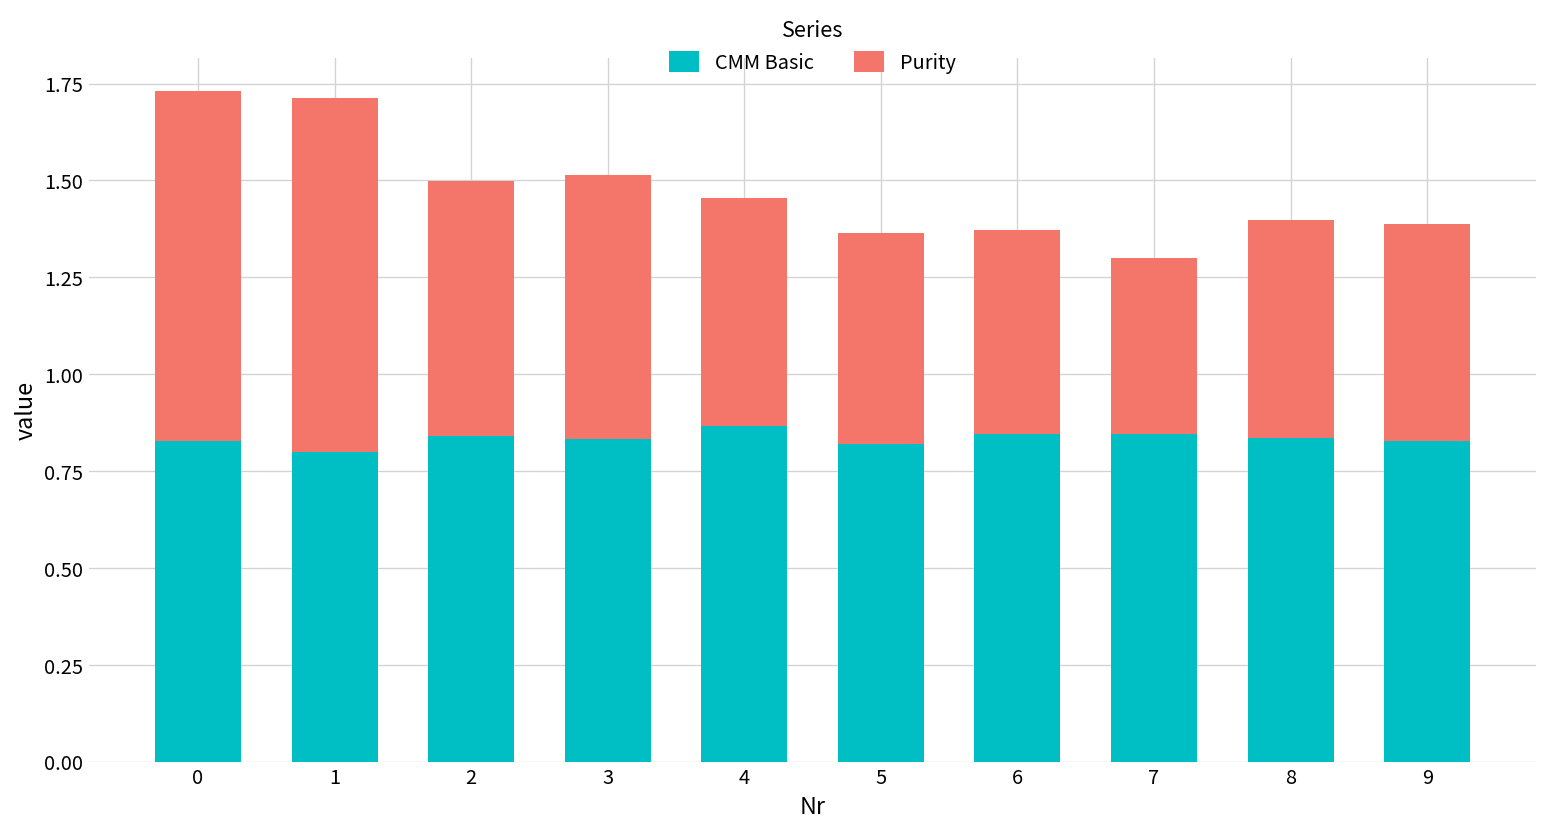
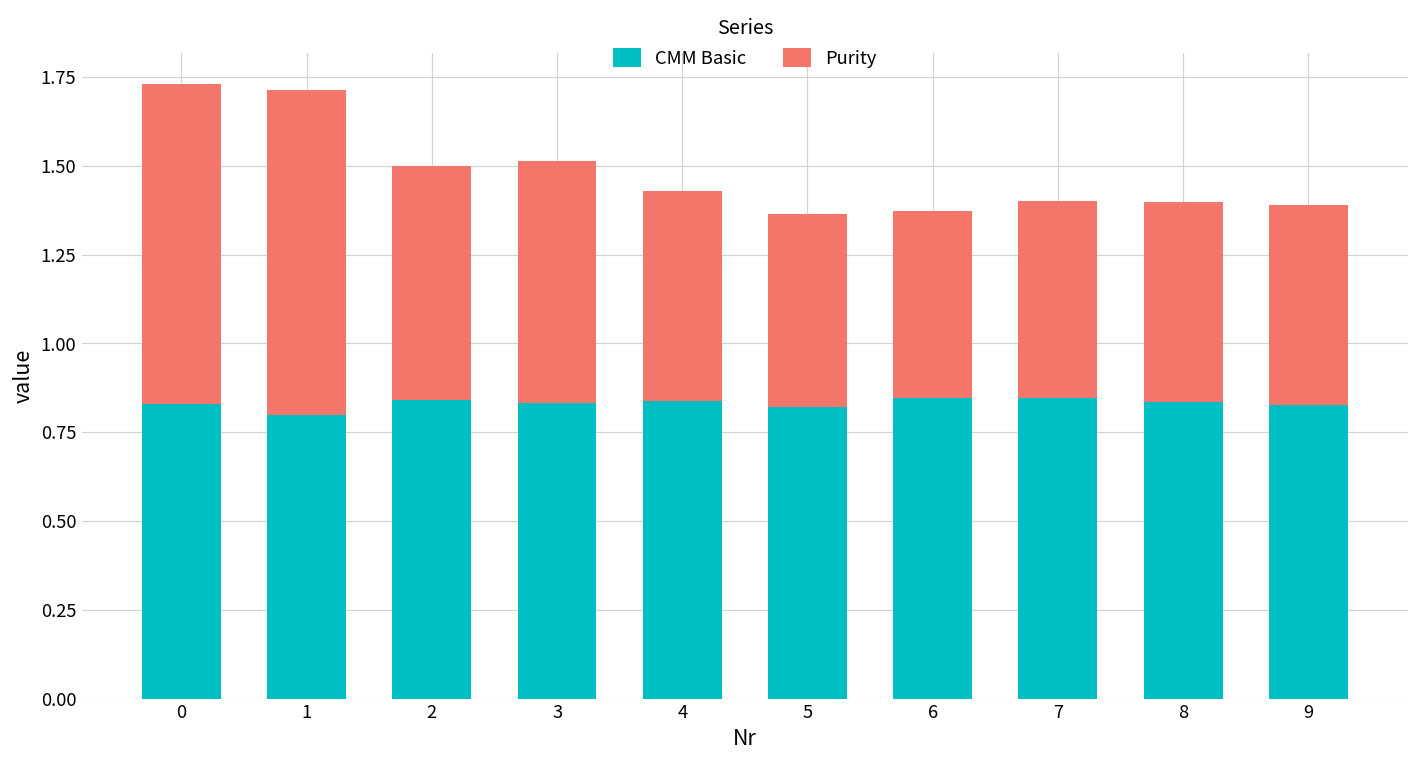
  {
    "CMM Basic": {
      "0": 0.83,
      "1": 0.80,
      "2": 0.84,
      "3": 0.83,
-     "4": 0.87,
+     "4": 0.84,
      "5": 0.82,
      "6": 0.85,
      "7": 0.85,
      "8": 0.84,
      "9": 0.83
    },
    "Purity": {
      "0": 0.90,
      "1": 0.91,
      "2": 0.66,
      "3": 0.68,
      "4": 0.59,
      "5": 0.55,
      "6": 0.53,
-     "7": 0.45,
+     "7": 0.55,
      "8": 0.56,
      "9": 0.56
    }
  }
